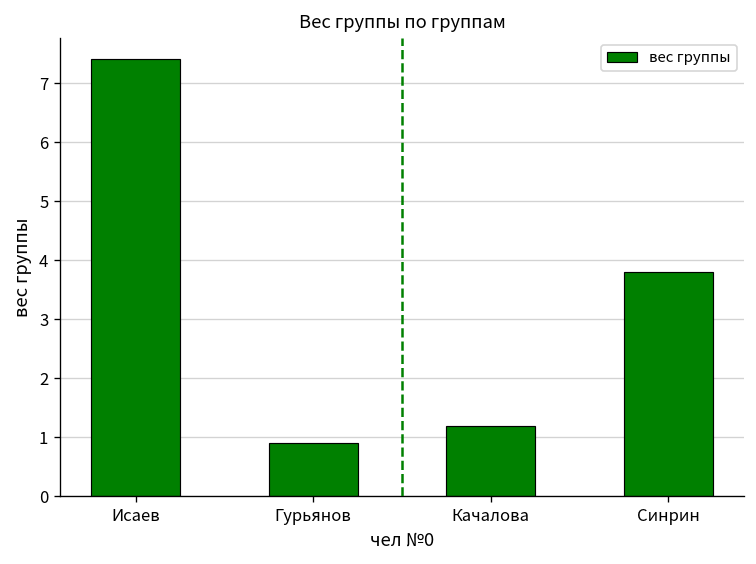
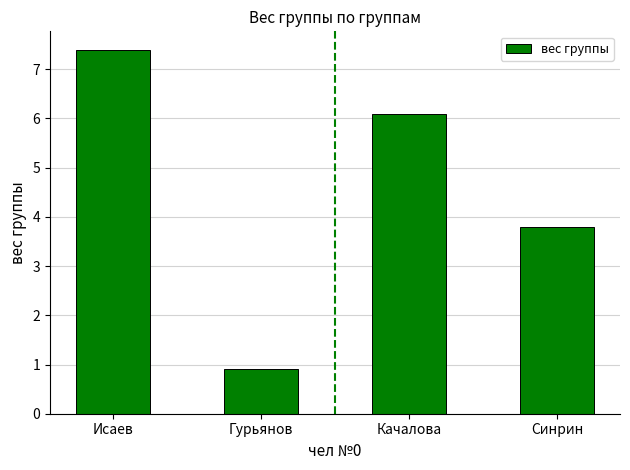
  {
    "Исаев": 7.4,
    "Гурьянов": 0.9,
-   "Качалова": 1.2,
+   "Качалова": 6.1,
    "Синрин": 3.8
  }
